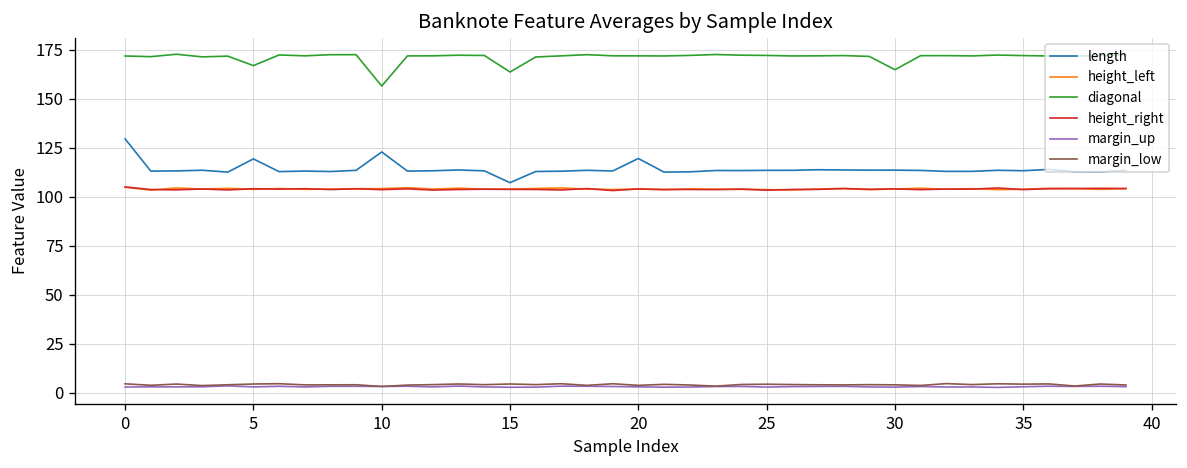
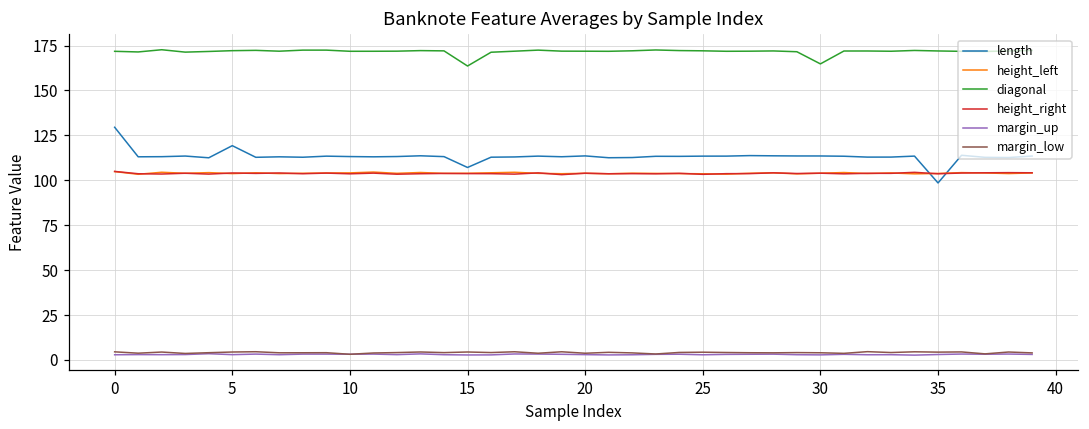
  {
    "length": {
      "0": 130,
      "5": 119,
-     "10": 123,
+     "10": 113,
      "15": 107,
-     "20": 120,
+     "20": 114,
      "25": 113,
      "30": 114,
-     "35": 113
+     "35": 99
    },
    "diagonal": {
      "0": 172,
-     "5": 167,
-     "10": 156,
+     "5": 172,
+     "10": 172,
      "15": 164,
      "20": 172,
      "25": 172,
      "30": 165,
      "35": 172
    },
    "margin_up": {
      "0": 3,
      "15": 3
    },
    "margin_low": {
      "0": 5,
      "15": 4
    }
  }
